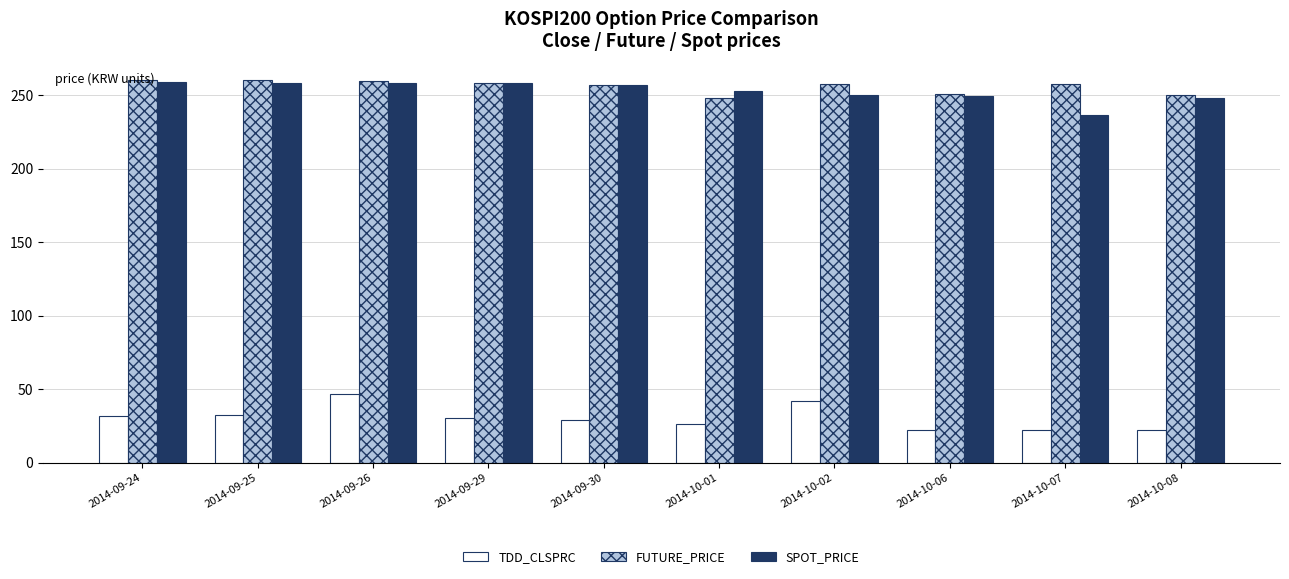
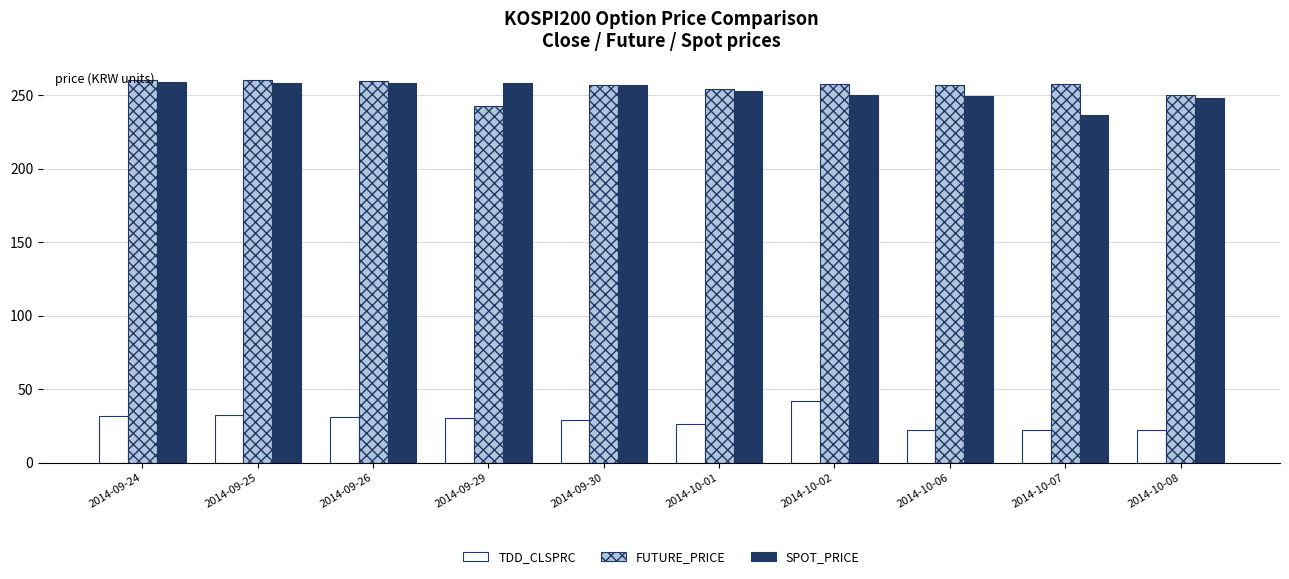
  {
    "TDD_CLSPRC": {
      "2014-09-24": 32,
      "2014-09-25": 33,
-     "2014-09-26": 47,
+     "2014-09-26": 31,
      "2014-09-29": 31,
      "2014-09-30": 29,
      "2014-10-01": 26,
      "2014-10-02": 42,
      "2014-10-06": 22,
      "2014-10-07": 22,
      "2014-10-08": 22
    },
    "FUTURE_PRICE": {
      "2014-09-24": 261,
      "2014-09-25": 260,
      "2014-09-26": 259,
-     "2014-09-29": 259,
+     "2014-09-29": 242,
      "2014-09-30": 257,
-     "2014-10-01": 248,
+     "2014-10-01": 254,
      "2014-10-02": 258,
-     "2014-10-06": 251,
+     "2014-10-06": 257,
      "2014-10-07": 258,
      "2014-10-08": 250
    },
    "SPOT_PRICE": {
      "2014-09-24": 259,
      "2014-09-25": 258,
      "2014-09-26": 258,
      "2014-09-29": 258,
      "2014-09-30": 257,
      "2014-10-01": 253,
      "2014-10-02": 250,
      "2014-10-06": 249,
      "2014-10-07": 237,
      "2014-10-08": 248
    }
  }
